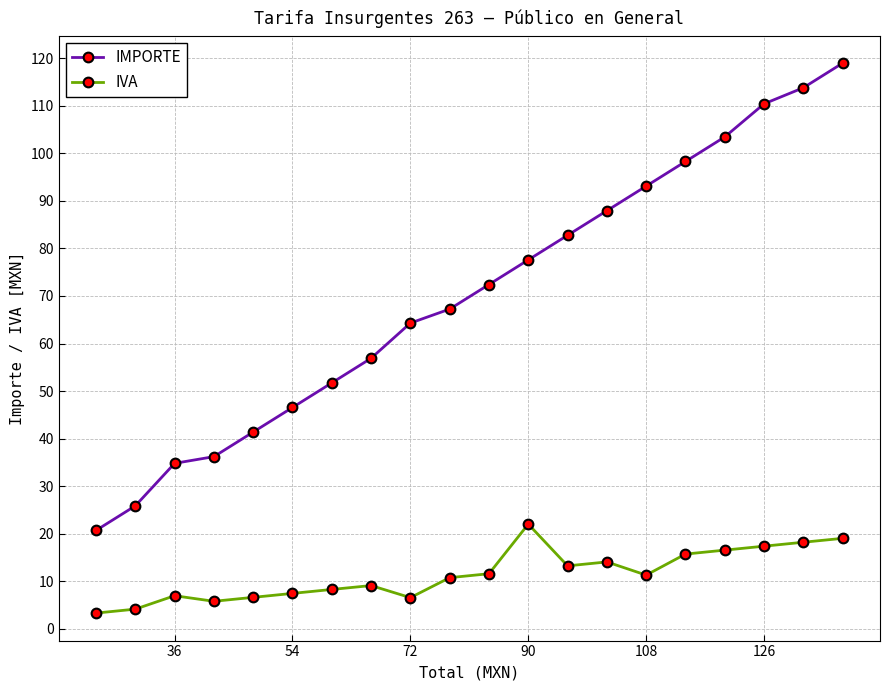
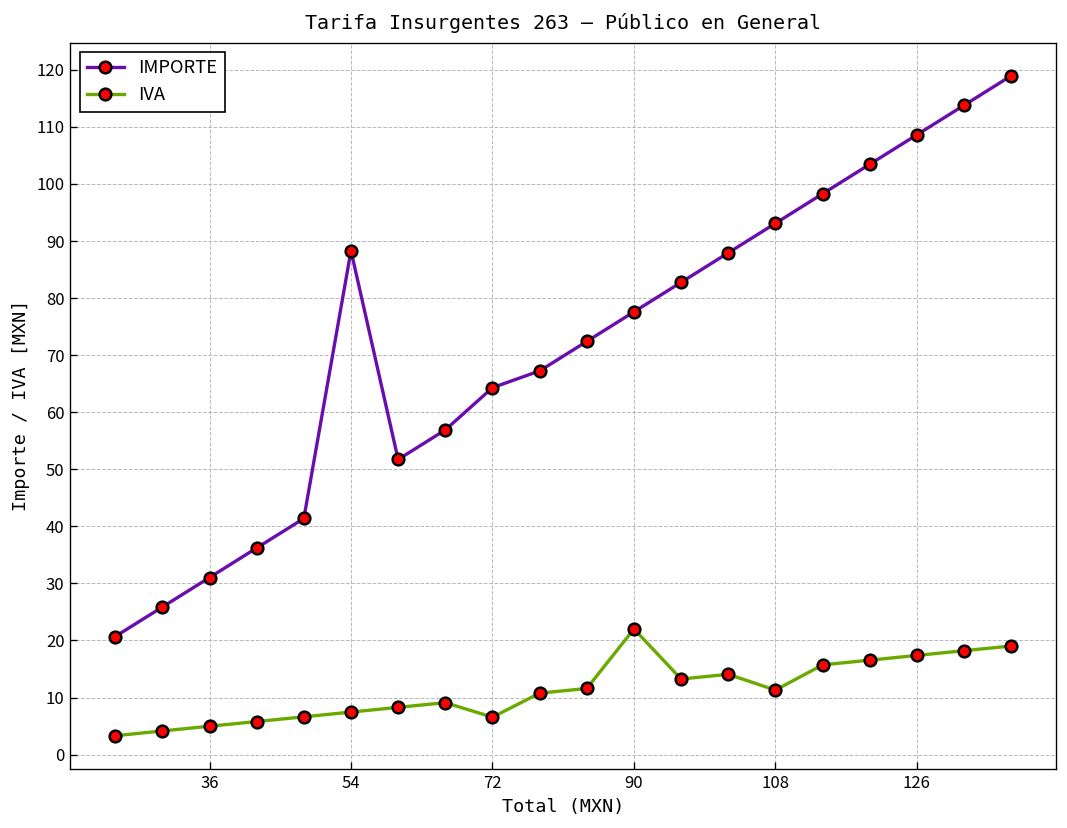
  {
    "IMPORTE": {
-     "36": 35,
-     "54": 47,
+     "36": 31,
+     "54": 88,
      "72": 64,
      "90": 78,
      "108": 93,
-     "126": 110
+     "126": 109
    },
    "IVA": {
-     "36": 7,
+     "36": 5,
      "54": 7,
      "72": 7,
      "90": 22,
      "108": 11,
      "126": 17
    }
  }
